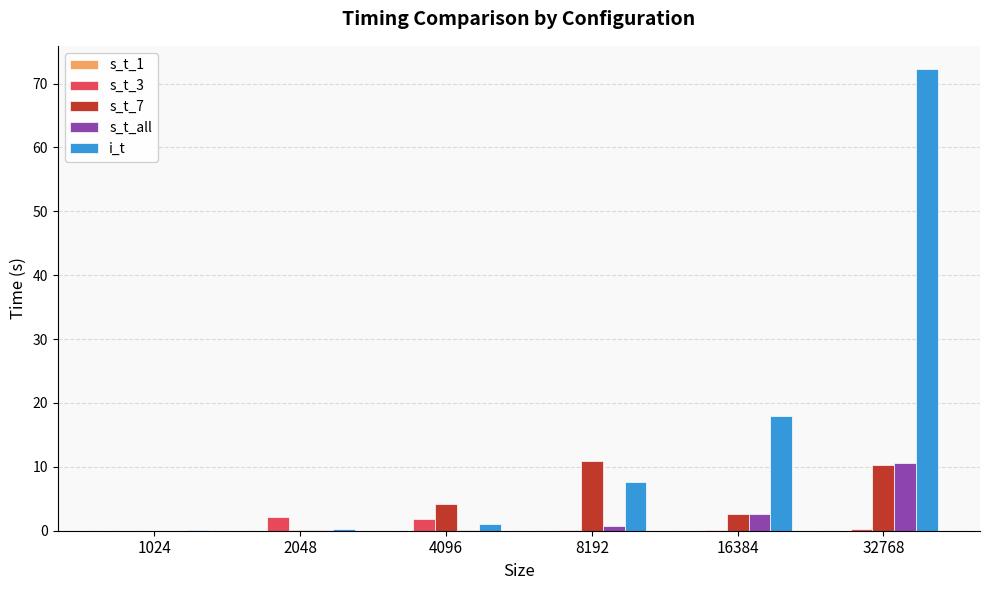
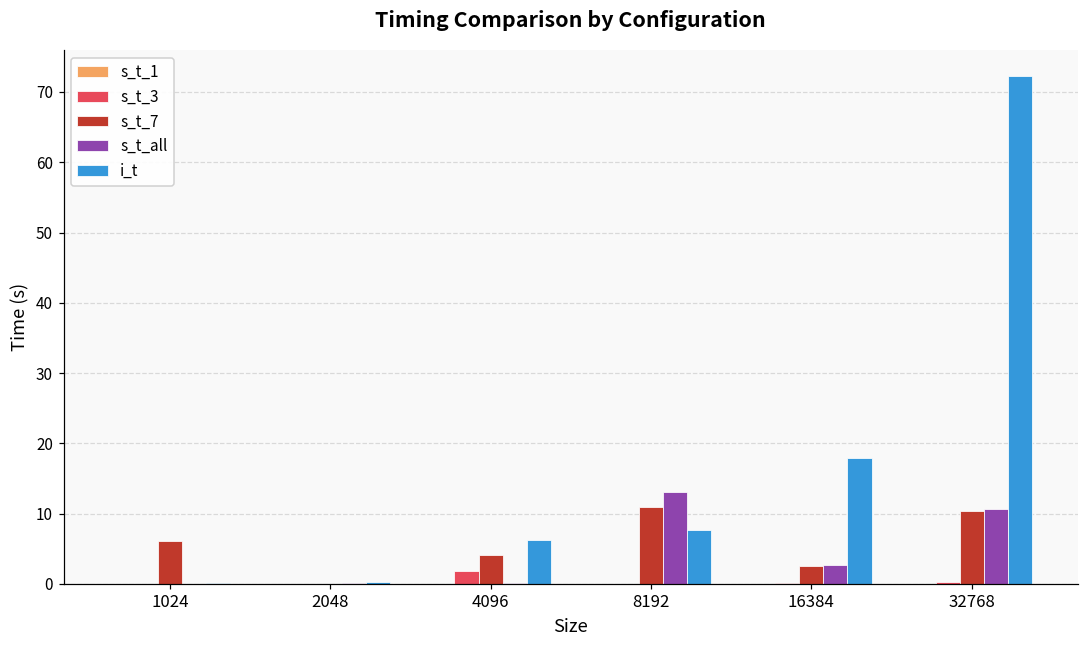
  {
    "s_t_3": {
-     "2048": 2,
+     "2048": 0,
      "4096": 2
    },
    "s_t_7": {
-     "1024": 0,
+     "1024": 6,
      "4096": 4,
      "8192": 11,
      "16384": 3,
      "32768": 10
    },
    "s_t_all": {
-     "8192": 1,
+     "8192": 13,
      "16384": 3,
      "32768": 11
    },
    "i_t": {
-     "4096": 1,
+     "4096": 6,
      "8192": 8,
      "16384": 18,
      "32768": 72
    }
  }
